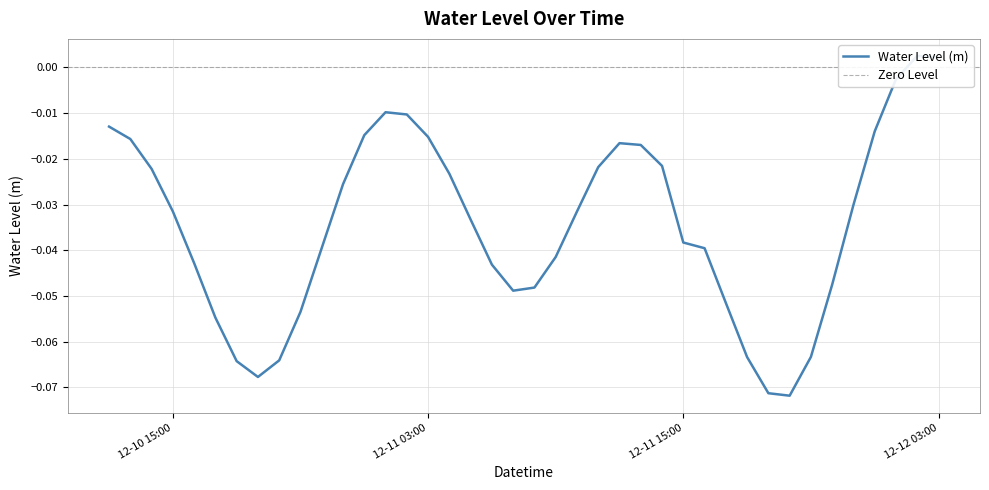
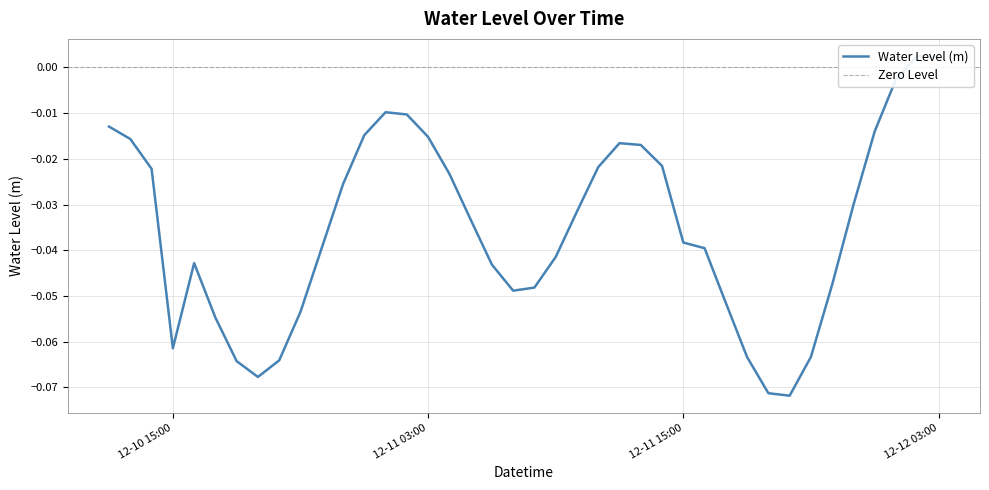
  {
-   "12-10 15:00": -0.032,
+   "12-10 15:00": -0.061,
    "12-11 03:00": -0.015,
    "12-11 15:00": -0.038
  }
